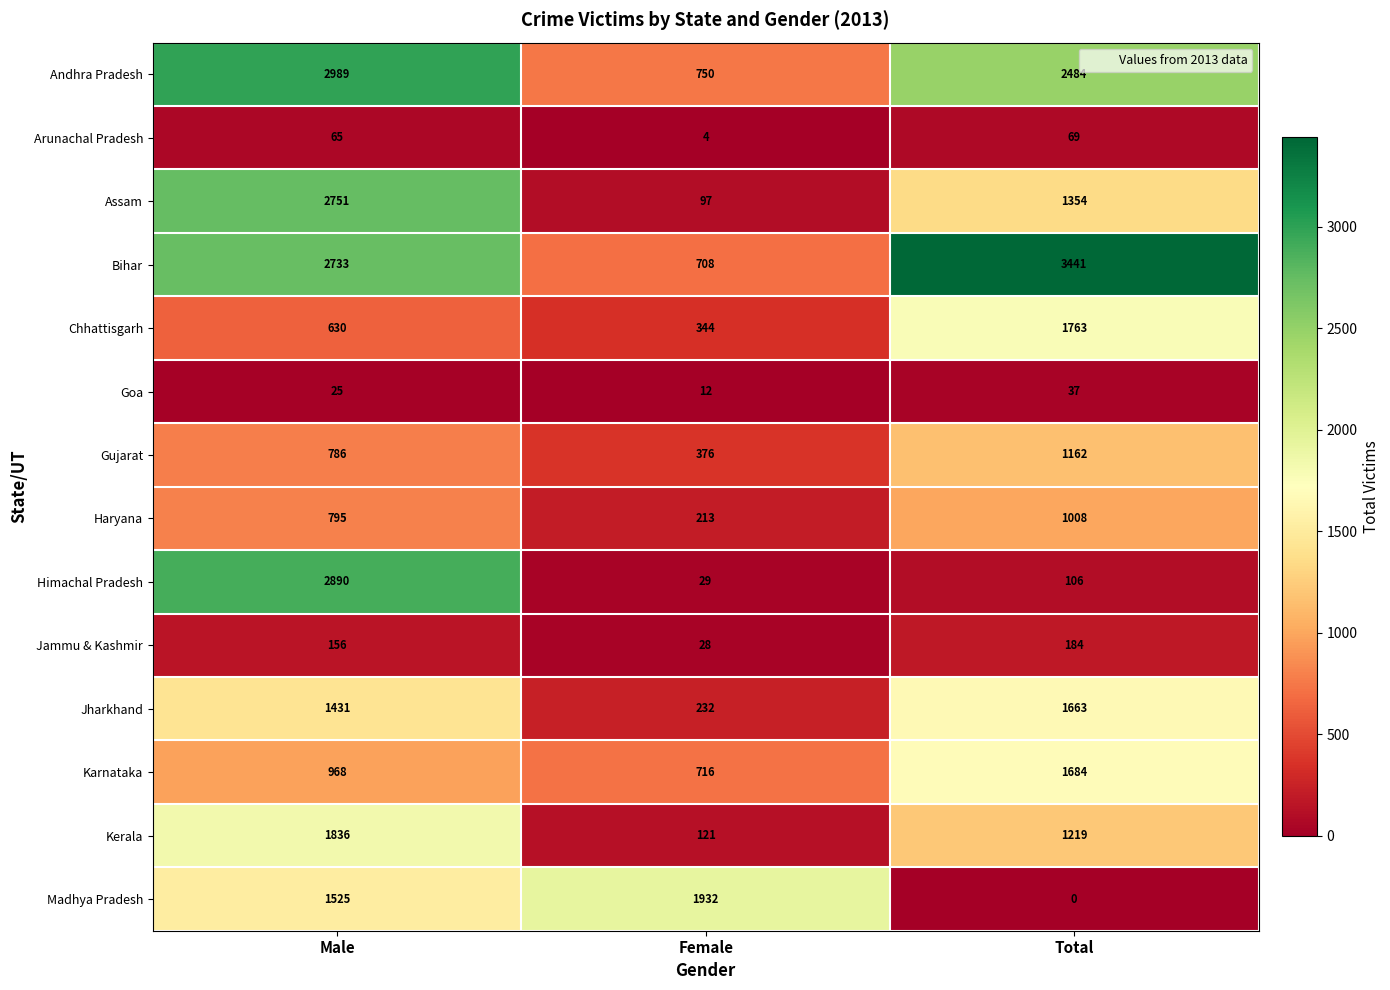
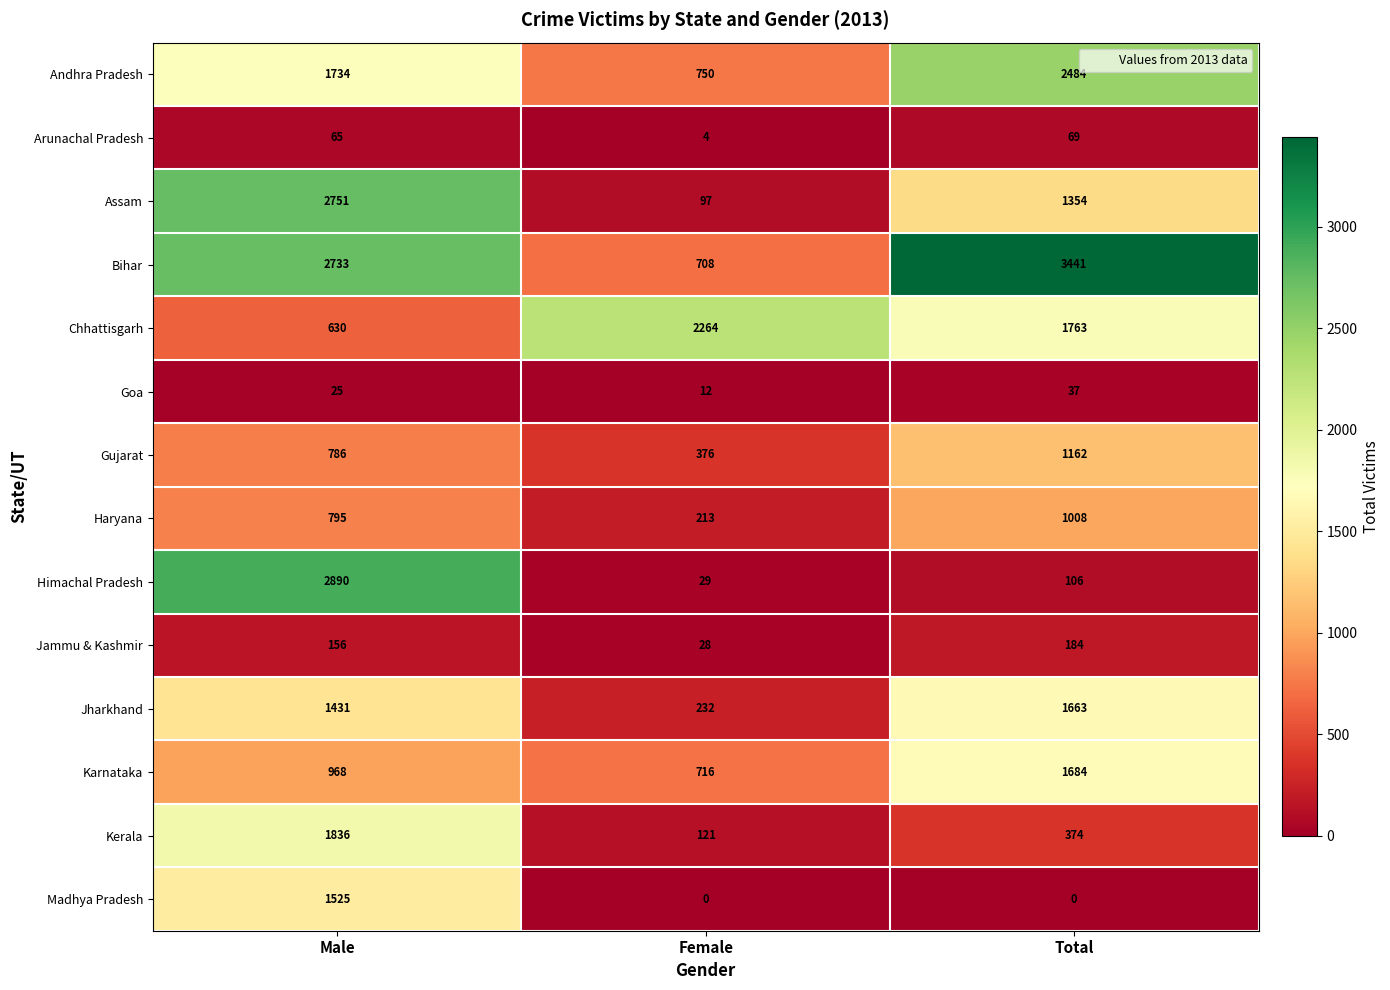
  {
    "Andhra Pradesh": {
-     "Male": 2989,
+     "Male": 1734,
      "Female": 750
    },
    "Arunachal Pradesh": {
      "Male": 65,
      "Female": 4,
      "Total": 69
    },
    "Assam": {
      "Male": 2751,
      "Female": 97,
      "Total": 1354
    },
    "Bihar": {
      "Male": 2733,
      "Female": 708,
      "Total": 3441
    },
    "Chhattisgarh": {
      "Male": 630,
-     "Female": 344,
+     "Female": 2264,
      "Total": 1763
    },
    "Goa": {
      "Male": 25,
      "Female": 12,
      "Total": 37
    },
    "Gujarat": {
      "Male": 786,
      "Female": 376,
      "Total": 1162
    },
    "Haryana": {
      "Male": 795,
      "Female": 213,
      "Total": 1008
    },
    "Himachal Pradesh": {
      "Male": 2890,
      "Female": 29,
      "Total": 106
    },
    "Jammu & Kashmir": {
      "Male": 156,
      "Female": 28,
      "Total": 184
    },
    "Jharkhand": {
      "Male": 1431,
      "Female": 232,
      "Total": 1663
    },
    "Karnataka": {
      "Male": 968,
      "Female": 716,
      "Total": 1684
    },
    "Kerala": {
      "Male": 1836,
      "Female": 121,
-     "Total": 1219
+     "Total": 374
    },
    "Madhya Pradesh": {
      "Male": 1525,
-     "Female": 1932,
+     "Female": 0,
      "Total": 0
    }
  }
